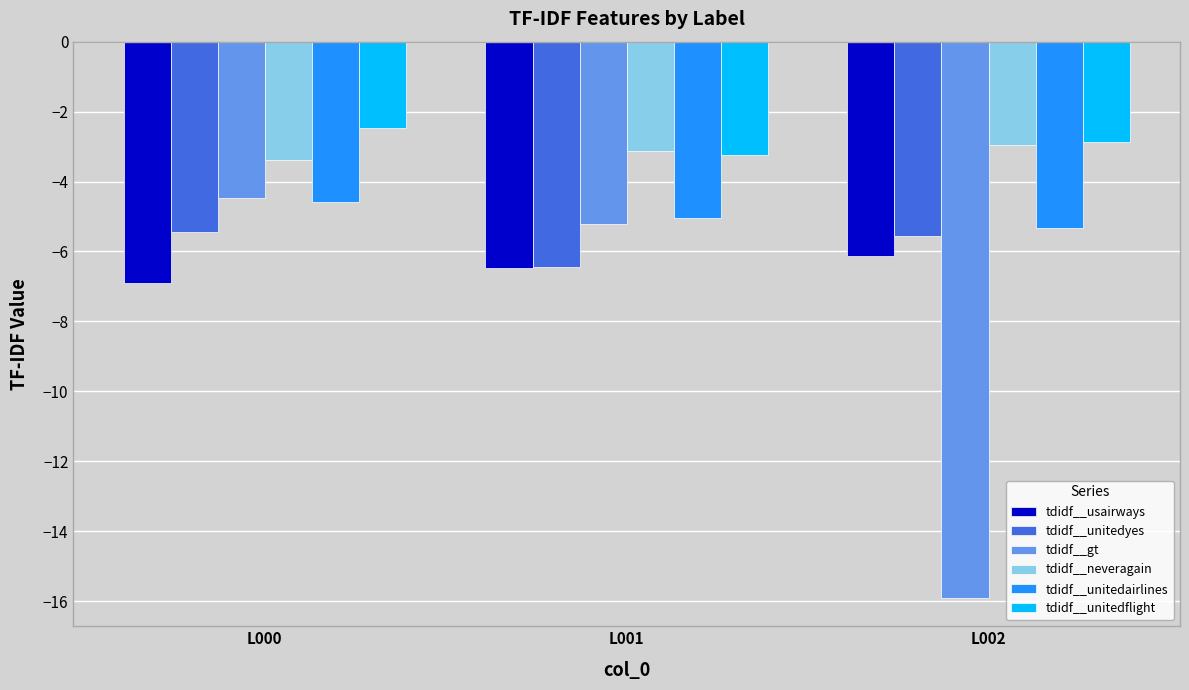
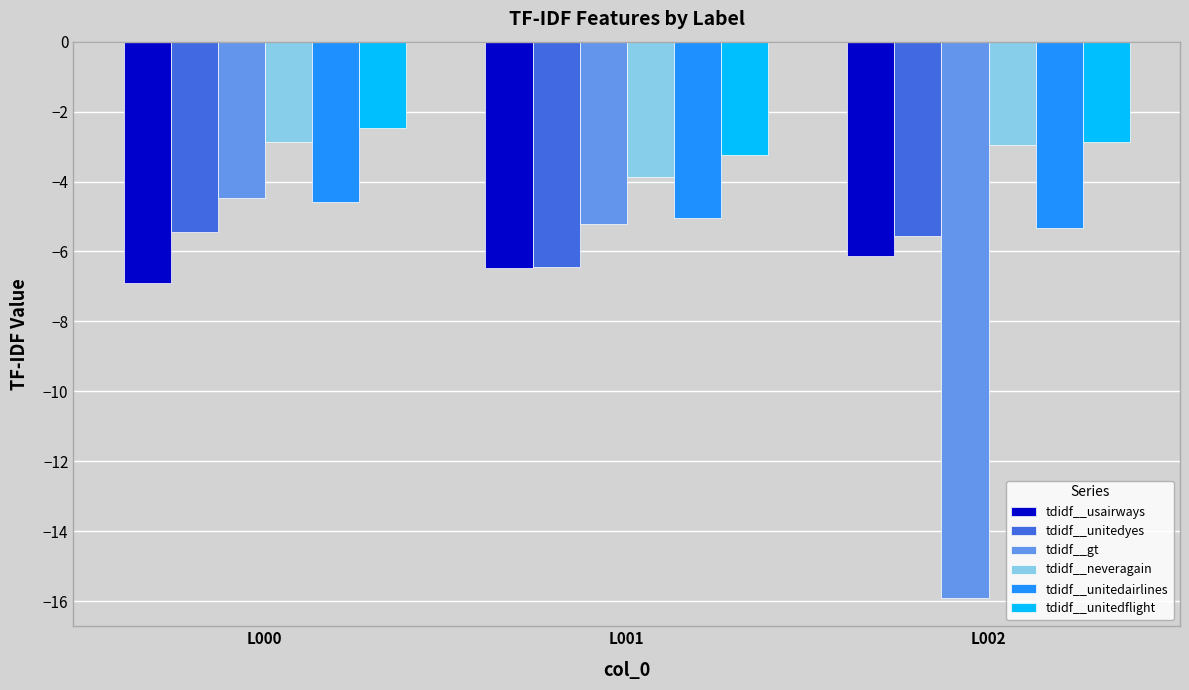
  {
    "tdidf__usairways": {
      "L000": -6.9,
      "L001": -6.5,
      "L002": -6.1
    },
    "tdidf__neveragain": {
-     "L000": -3.4,
-     "L001": -3.1,
+     "L000": -2.9,
+     "L001": -3.9,
      "L002": -3.0
    }
  }
